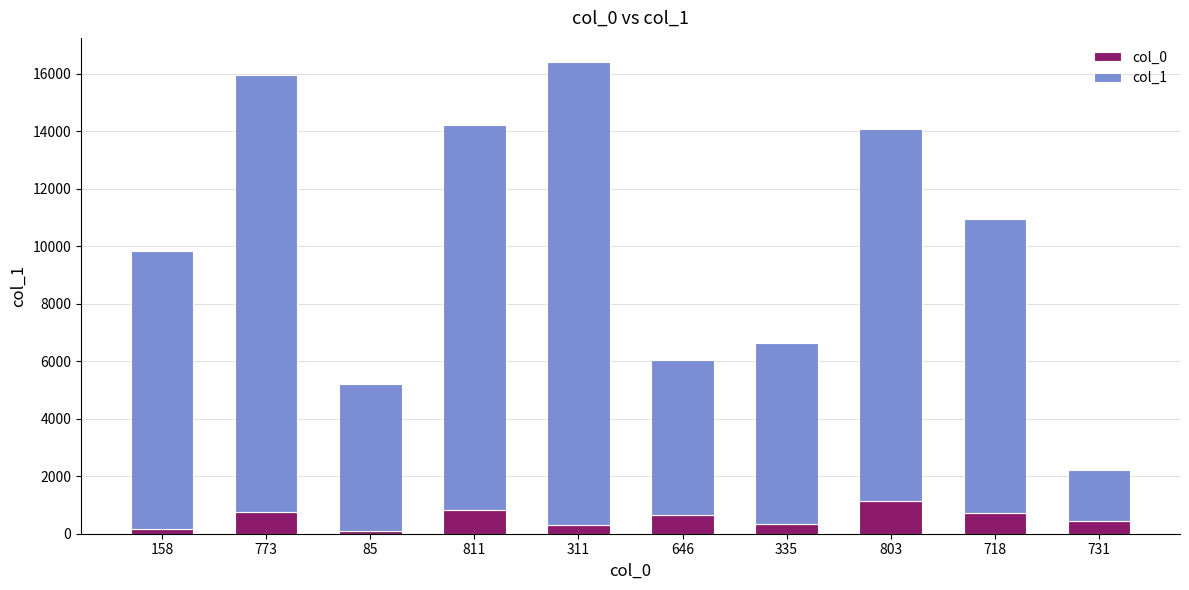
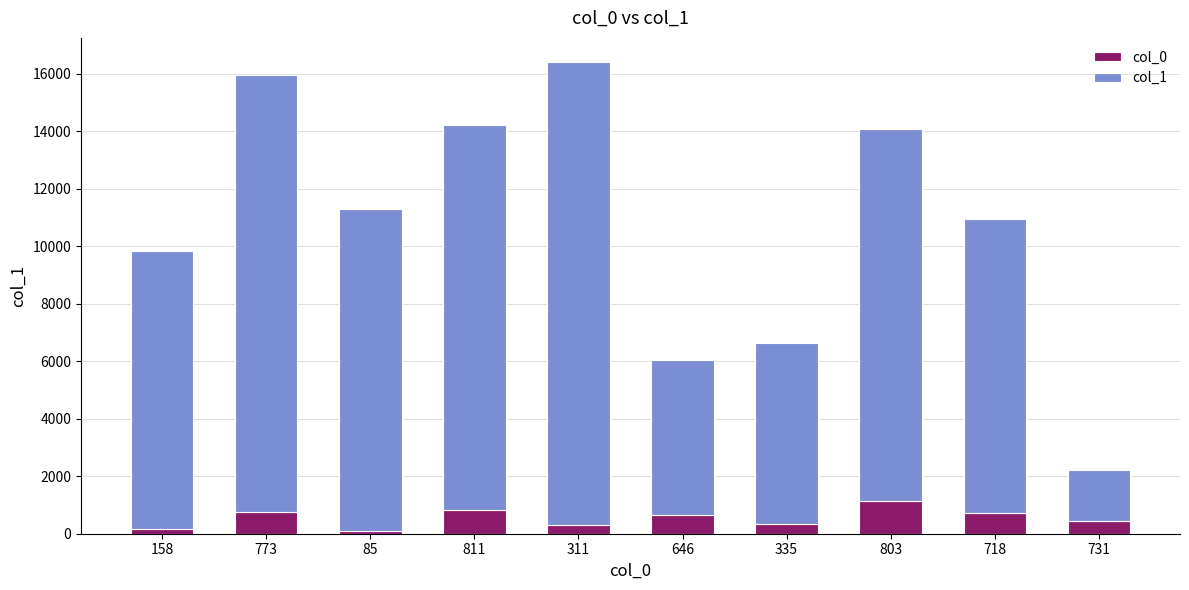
  {
    "col_0": {
      "158": 200,
      "773": 800,
      "811": 800,
      "311": 300,
      "646": 600,
      "335": 300,
      "803": 1100,
      "718": 700,
      "731": 400
    },
    "col_1": {
      "158": 9700,
      "773": 15200,
-     "85": 5100,
+     "85": 11200,
      "811": 13400,
      "311": 16100,
      "646": 5400,
      "335": 6300,
      "803": 12900,
      "718": 10200,
      "731": 1800
    }
  }
